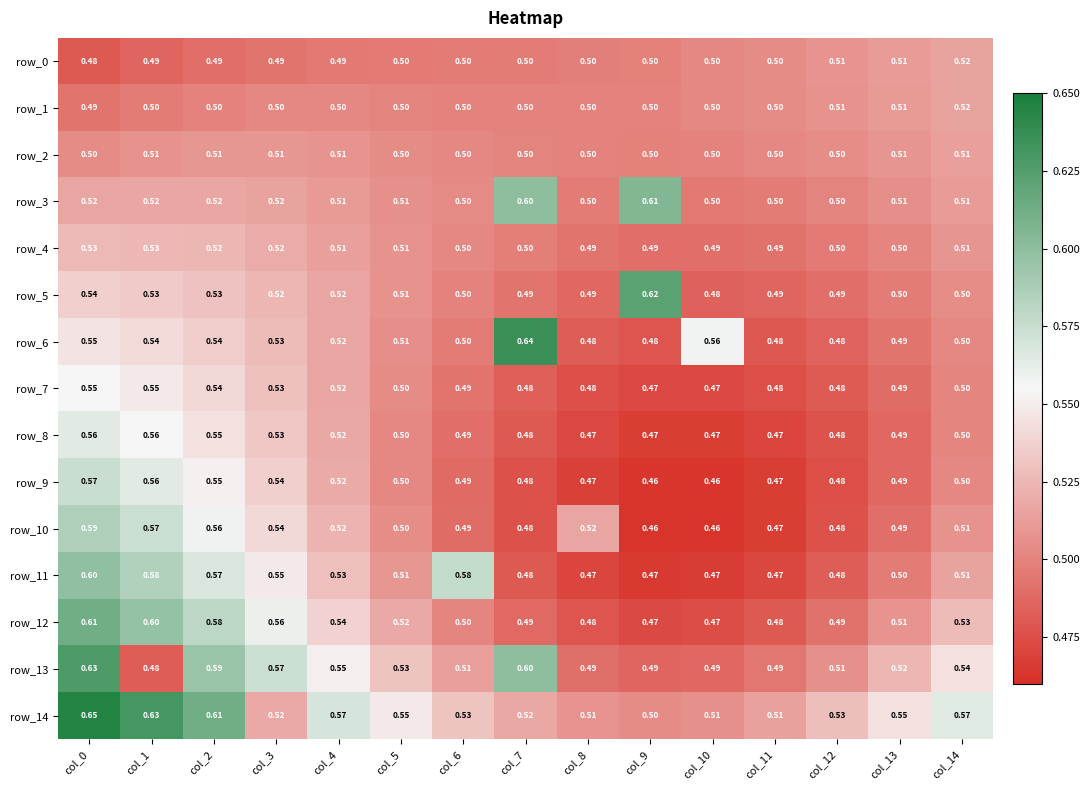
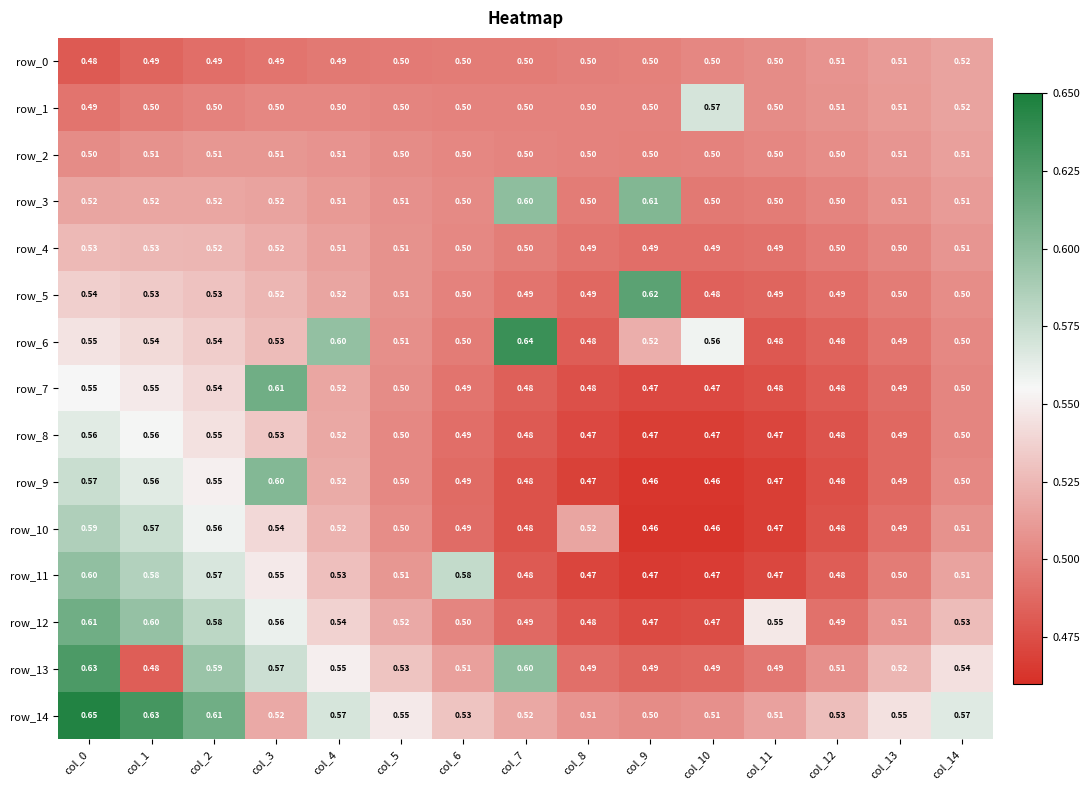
  {
    "row_1": {
      "col_0": 0.49,
      "col_1": 0.50,
      "col_2": 0.50,
      "col_3": 0.50,
      "col_4": 0.50,
      "col_5": 0.50,
      "col_6": 0.50,
      "col_7": 0.50,
      "col_8": 0.50,
      "col_9": 0.50,
-     "col_10": 0.50,
+     "col_10": 0.57,
      "col_11": 0.50,
      "col_12": 0.51,
      "col_13": 0.51,
      "col_14": 0.52
    },
    "row_6": {
      "col_0": 0.55,
      "col_1": 0.54,
      "col_2": 0.54,
      "col_3": 0.53,
-     "col_4": 0.52,
+     "col_4": 0.60,
      "col_5": 0.51,
      "col_6": 0.50,
      "col_7": 0.64,
      "col_8": 0.48,
-     "col_9": 0.48,
+     "col_9": 0.52,
      "col_10": 0.56,
      "col_11": 0.48,
      "col_12": 0.48,
      "col_13": 0.49,
      "col_14": 0.50
    },
    "row_7": {
      "col_0": 0.55,
      "col_1": 0.55,
      "col_2": 0.54,
-     "col_3": 0.53,
+     "col_3": 0.61,
      "col_4": 0.52,
      "col_5": 0.50,
      "col_6": 0.49,
      "col_7": 0.48,
      "col_8": 0.48,
      "col_9": 0.47,
      "col_10": 0.47,
      "col_11": 0.48,
      "col_12": 0.48,
      "col_13": 0.49,
      "col_14": 0.50
    },
    "row_9": {
      "col_0": 0.57,
      "col_1": 0.56,
      "col_2": 0.55,
-     "col_3": 0.54,
+     "col_3": 0.60,
      "col_4": 0.52,
      "col_5": 0.50,
      "col_6": 0.49,
      "col_7": 0.48,
      "col_8": 0.47,
      "col_9": 0.46,
      "col_10": 0.46,
      "col_11": 0.47,
      "col_12": 0.48,
      "col_13": 0.49,
      "col_14": 0.50
    },
    "row_12": {
      "col_0": 0.61,
      "col_1": 0.60,
      "col_2": 0.58,
      "col_3": 0.56,
      "col_4": 0.54,
      "col_5": 0.52,
      "col_6": 0.50,
      "col_7": 0.49,
      "col_8": 0.48,
      "col_9": 0.47,
      "col_10": 0.47,
-     "col_11": 0.48,
+     "col_11": 0.55,
      "col_12": 0.49,
      "col_13": 0.51,
      "col_14": 0.53
    }
  }
